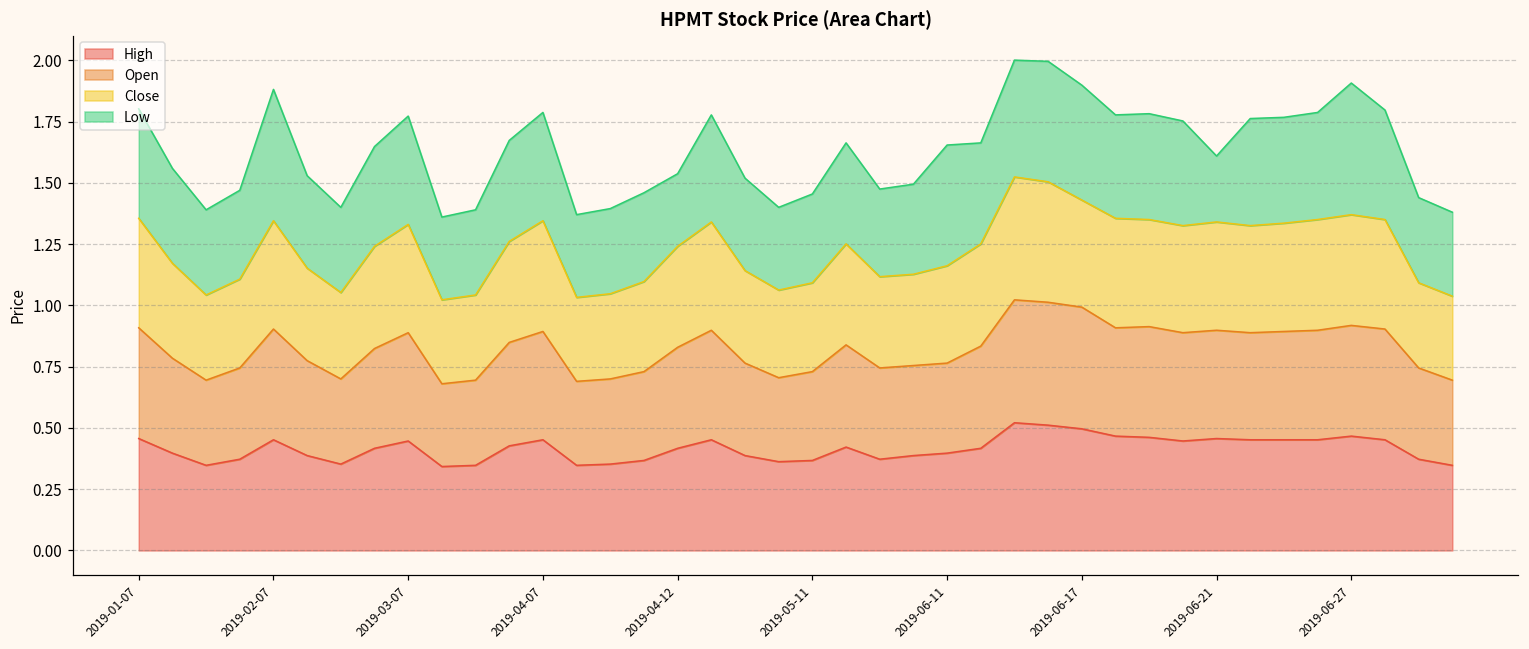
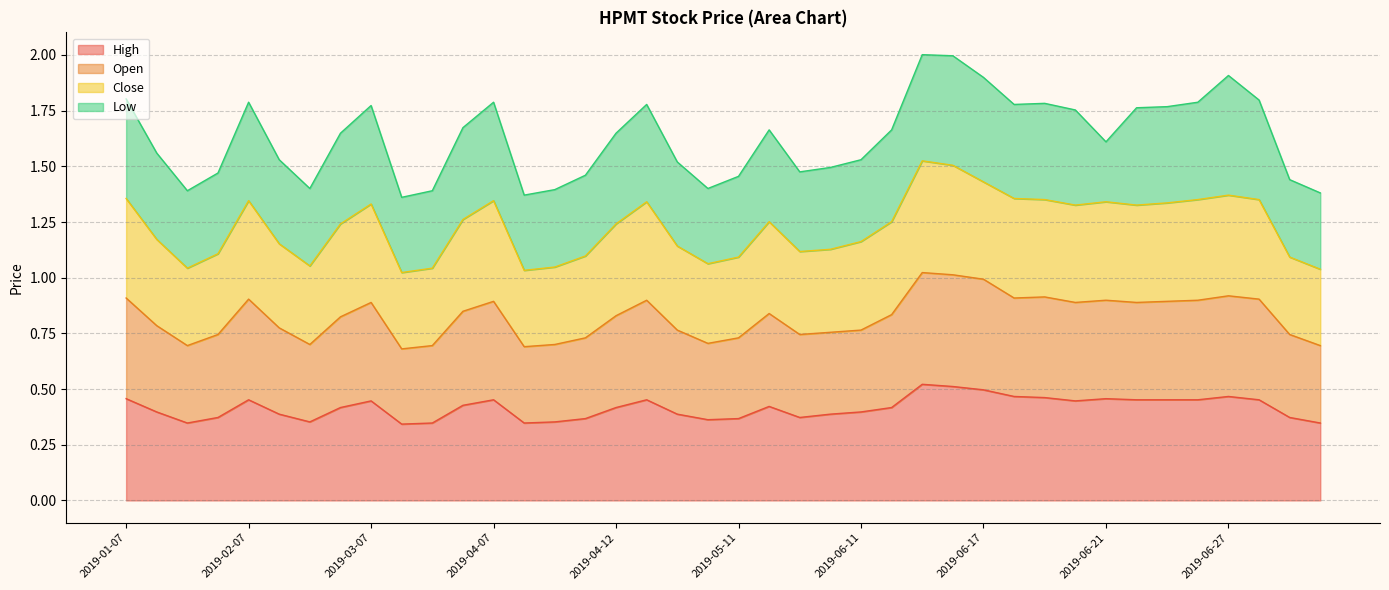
  {
    "Low": {
-     "2019-02-07": 0.54,
+     "2019-02-07": 0.44,
      "2019-03-07": 0.44,
      "2019-04-07": 0.44,
-     "2019-04-12": 0.30,
+     "2019-04-12": 0.41,
      "2019-05-11": 0.36,
-     "2019-06-11": 0.49,
+     "2019-06-11": 0.37,
      "2019-06-17": 0.47,
      "2019-06-21": 0.27,
      "2019-06-27": 0.54
    }
  }
